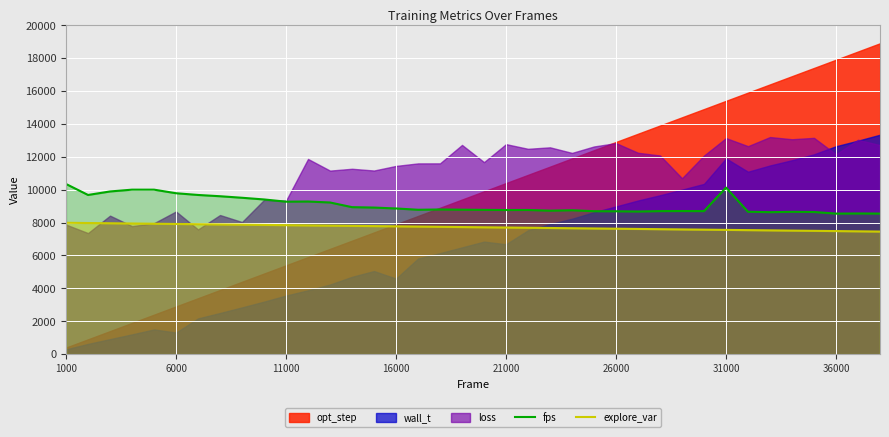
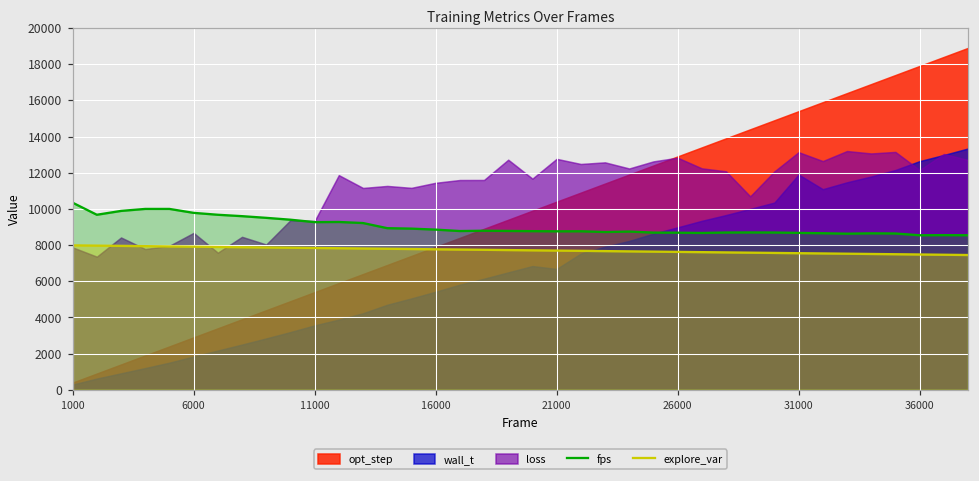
  {
    "fps": {
      "1000": 10300,
      "6000": 9800,
      "16000": 8900,
      "21000": 8800,
      "26000": 8700,
-     "31000": 10100,
+     "31000": 8700,
      "36000": 8500
    },
    "opt_step": {
      "6000": 2900,
      "11000": 5400,
      "21000": 10400,
      "31000": 15400,
      "36000": 17900
    },
    "wall_t": {
-     "6000": 1300,
+     "6000": 1800,
      "11000": 3600,
-     "16000": 4600,
+     "16000": 5400,
      "21000": 6700,
      "26000": 9000,
      "31000": 11900,
      "36000": 12600
    },
    "explore_var": {
      "6000": 7900,
      "11000": 7800,
      "21000": 7700,
      "26000": 7600,
      "31000": 7600,
      "36000": 7500
    },
    "loss": {
      "6000": 8700,
      "16000": 11400,
      "21000": 12800,
      "31000": 13100,
      "36000": 12100
    }
  }
